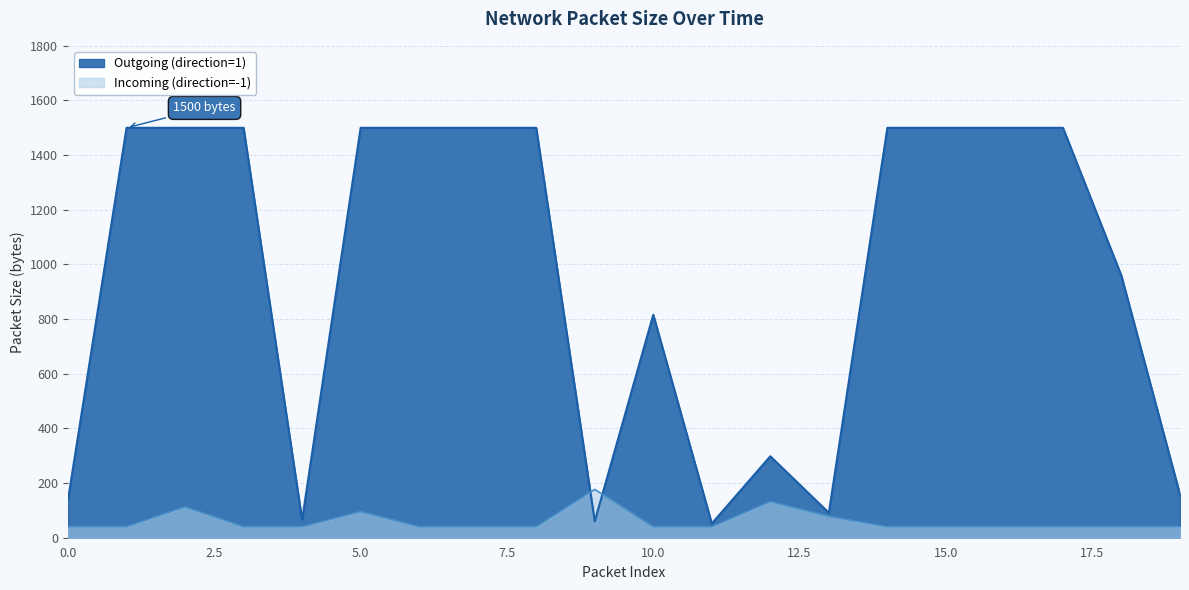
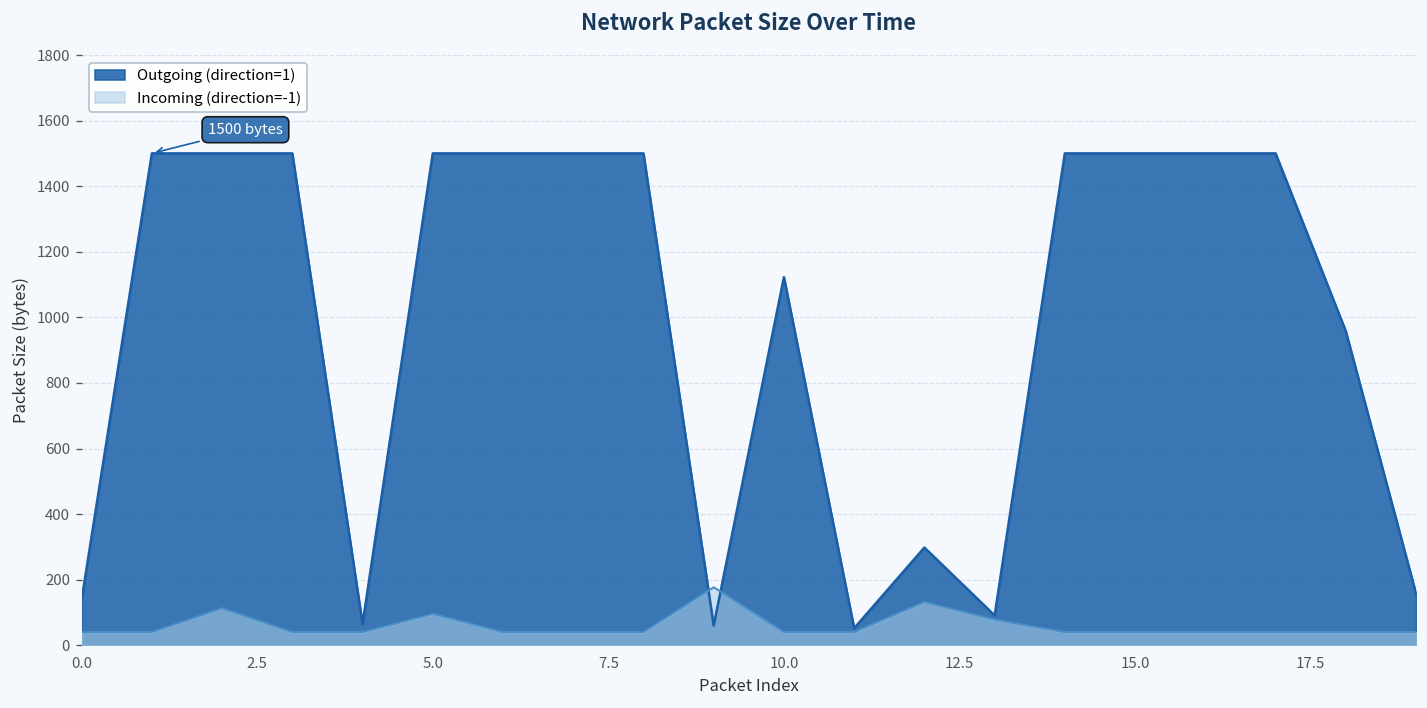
  {
    "Outgoing (direction=1)": {
      "0.0": 140,
      "5.0": 1500,
-     "10.0": 820,
+     "10.0": 1120,
      "15.0": 1500
    },
    "Incoming (direction=-1)": {
      "0.0": 40,
      "5.0": 100,
      "10.0": 40,
      "15.0": 40
    }
  }
